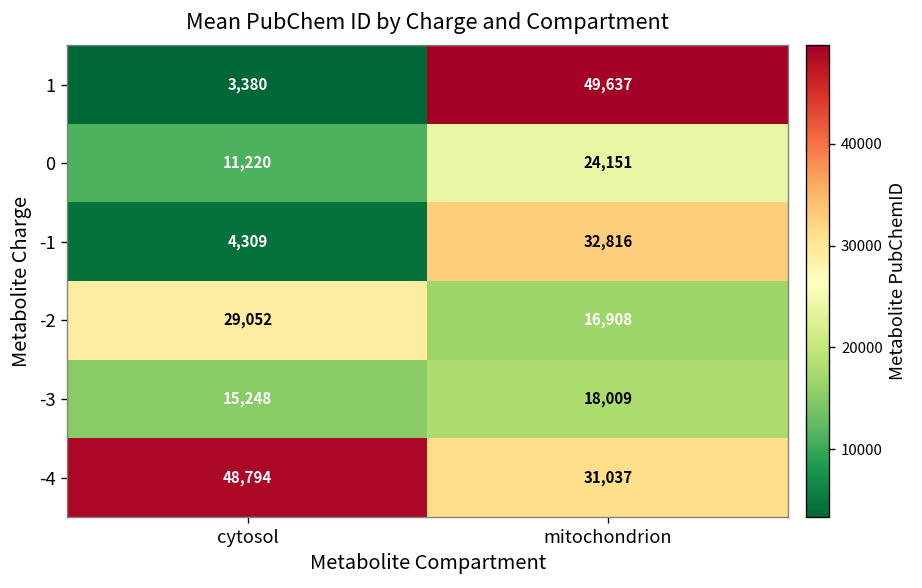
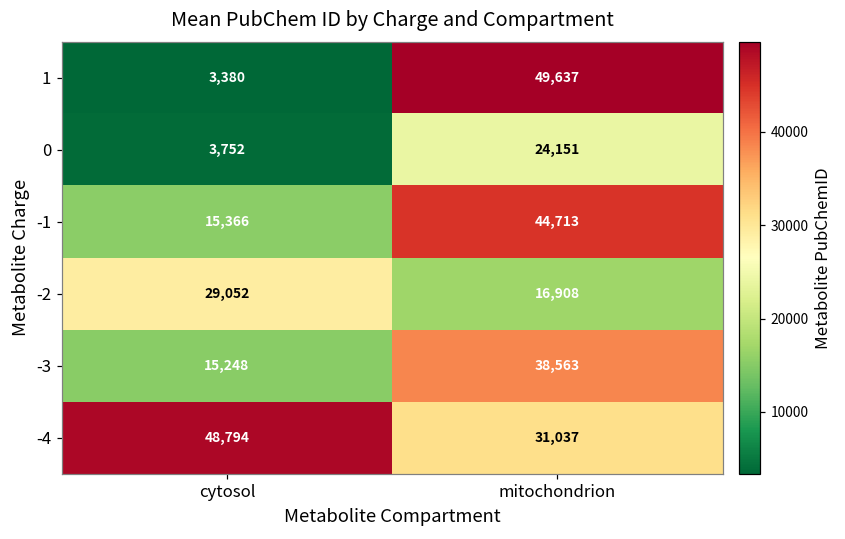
  {
    "1": {
      "cytosol": "3,380",
      "mitochondrion": "49,637"
    },
    "0": {
-     "cytosol": "11,220",
+     "cytosol": "3,752",
      "mitochondrion": "24,151"
    },
    "-1": {
-     "cytosol": "4,309",
-     "mitochondrion": "32,816"
+     "cytosol": "15,366",
+     "mitochondrion": "44,713"
    },
    "-2": {
      "cytosol": "29,052",
      "mitochondrion": "16,908"
    },
    "-3": {
      "cytosol": "15,248",
-     "mitochondrion": "18,009"
+     "mitochondrion": "38,563"
    },
    "-4": {
      "cytosol": "48,794",
      "mitochondrion": "31,037"
    }
  }
